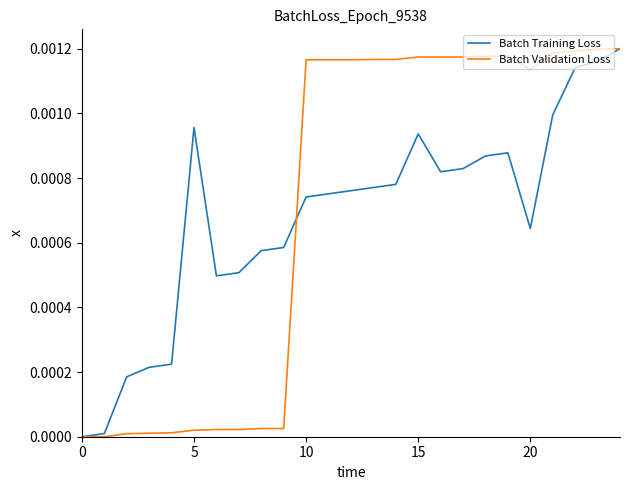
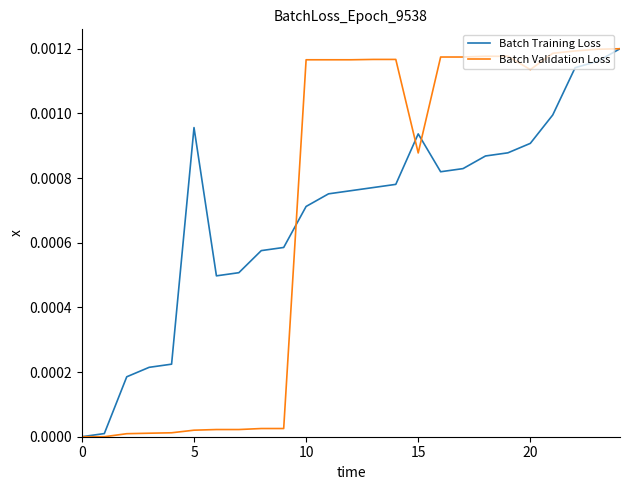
  {
    "Batch Training Loss": {
      "5": 0.00096,
-     "10": 0.00074,
+     "10": 0.00071,
      "15": 0.00094,
-     "20": 0.00064
+     "20": 0.00091
    },
    "Batch Validation Loss": {
      "5": 0.00002,
      "10": 0.00117,
-     "15": 0.00117,
+     "15": 0.00088,
      "20": 0.00114
    }
  }
